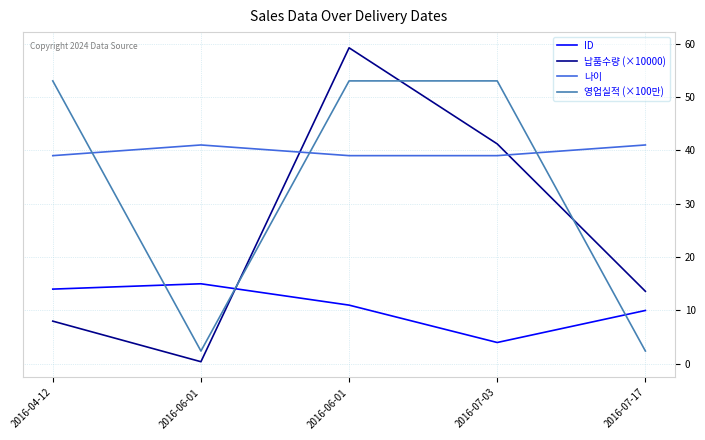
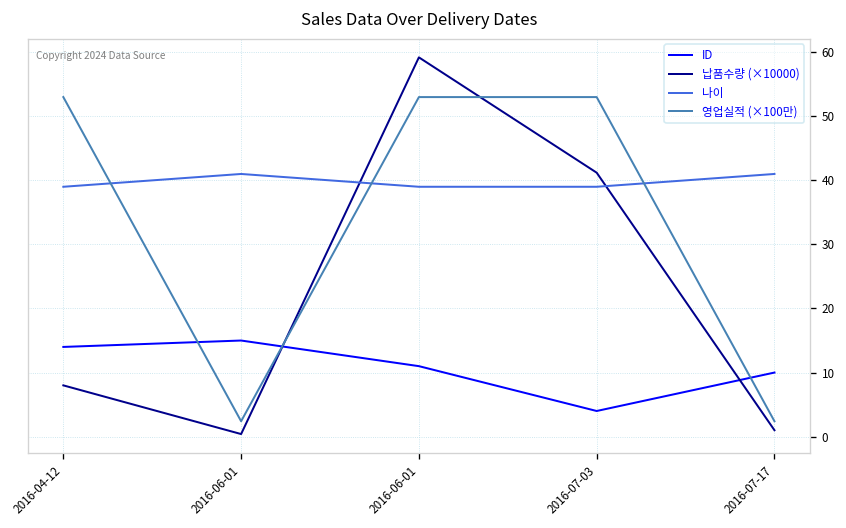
  {
    "ID": {
      "2016-04-12": 14,
      "2016-07-03": 4,
      "2016-07-17": 10
    },
    "납품수량 (×10000)": {
      "2016-04-12": 8,
      "2016-07-03": 41,
-     "2016-07-17": 14
+     "2016-07-17": 1
    }
  }
